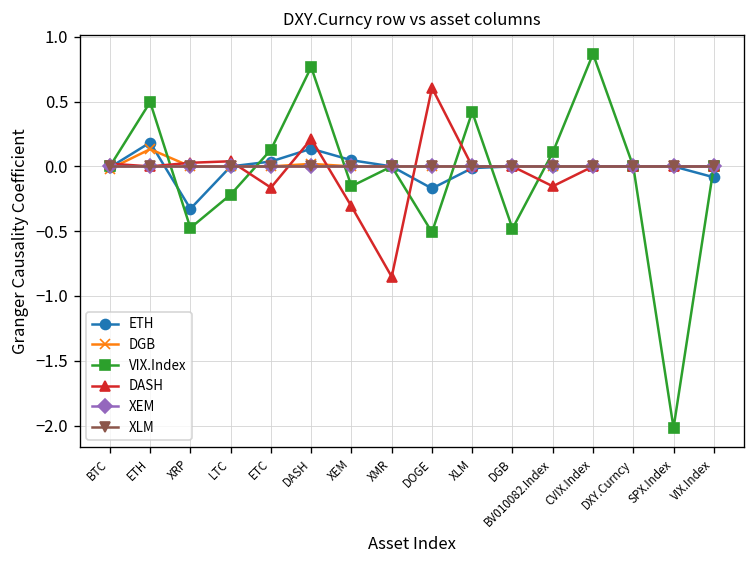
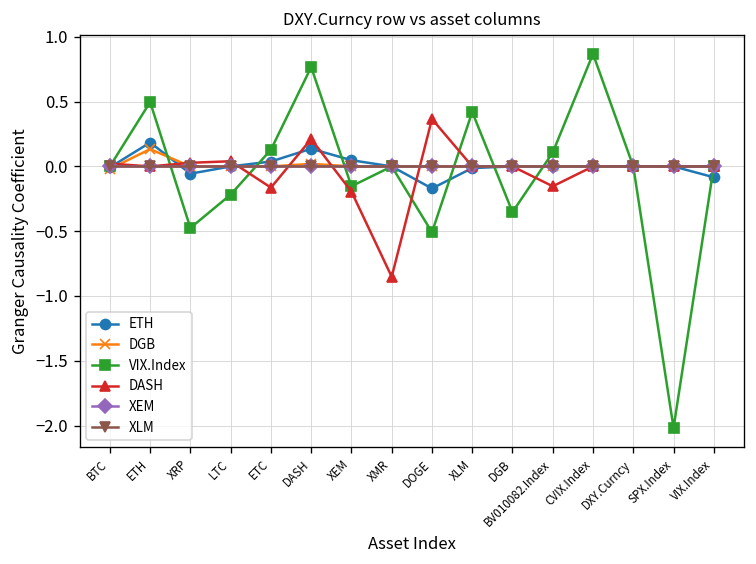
  {
    "ETH": {
      "ETH": 0.18,
-     "XRP": -0.33,
+     "XRP": -0.06,
      "ETC": 0.04,
      "DASH": 0.14,
      "XEM": 0.05,
      "DOGE": -0.17,
      "VIX.Index": -0.08
    },
    "DGB": {
      "ETH": 0.13
    },
    "VIX.Index": {
      "ETH": 0.50,
      "XRP": -0.47,
      "LTC": -0.22,
      "ETC": 0.13,
      "DASH": 0.77,
      "XEM": -0.15,
      "DOGE": -0.51,
      "XLM": 0.42,
-     "DGB": -0.48,
+     "DGB": -0.35,
      "BV010082.Index": 0.11,
      "CVIX.Index": 0.87,
      "SPX.Index": -2.02
    },
    "DASH": {
      "XRP": 0.03,
      "LTC": 0.04,
      "ETC": -0.16,
      "DASH": 0.21,
-     "XEM": -0.31,
+     "XEM": -0.19,
      "XMR": -0.85,
-     "DOGE": 0.61,
+     "DOGE": 0.37,
      "BV010082.Index": -0.15
    }
  }
